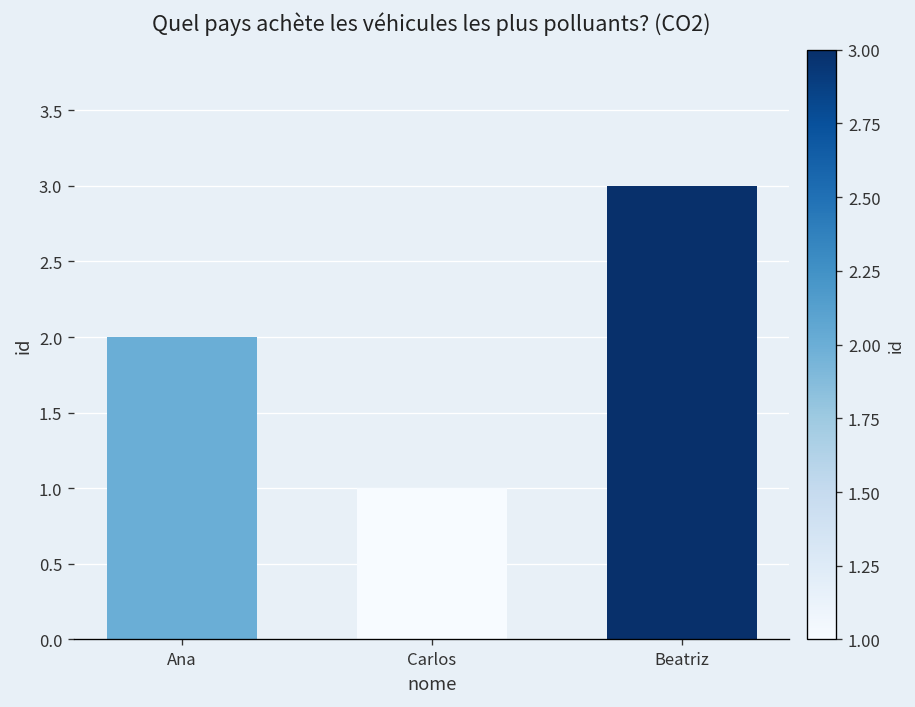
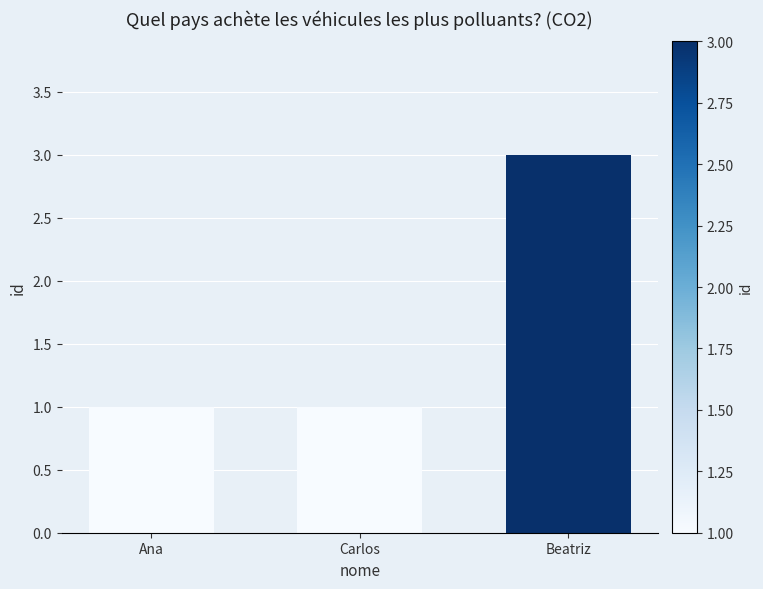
  {
-   "Ana": 2,
+   "Ana": 1,
    "Carlos": 1,
    "Beatriz": 3
  }
